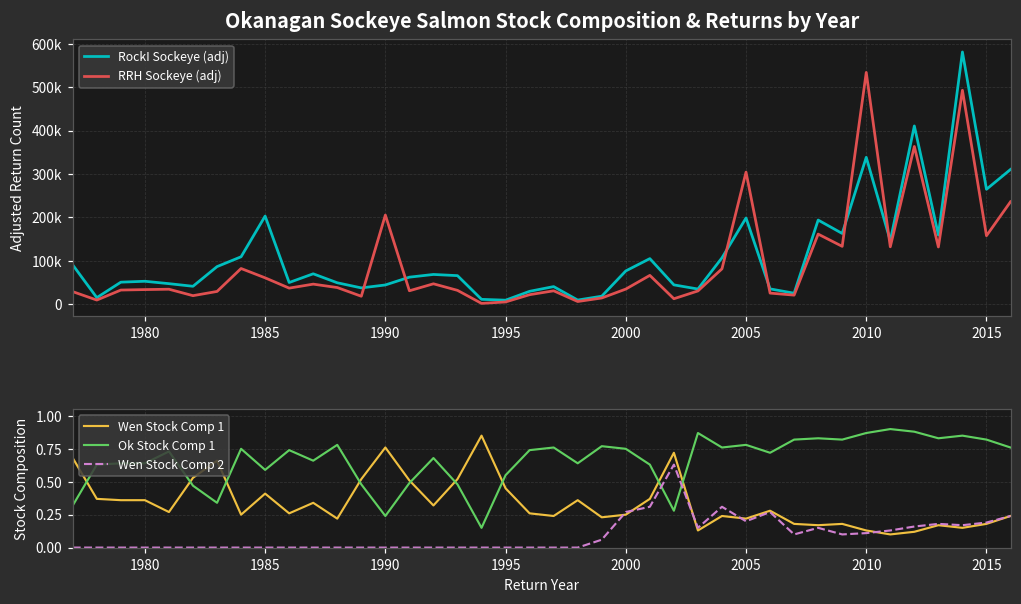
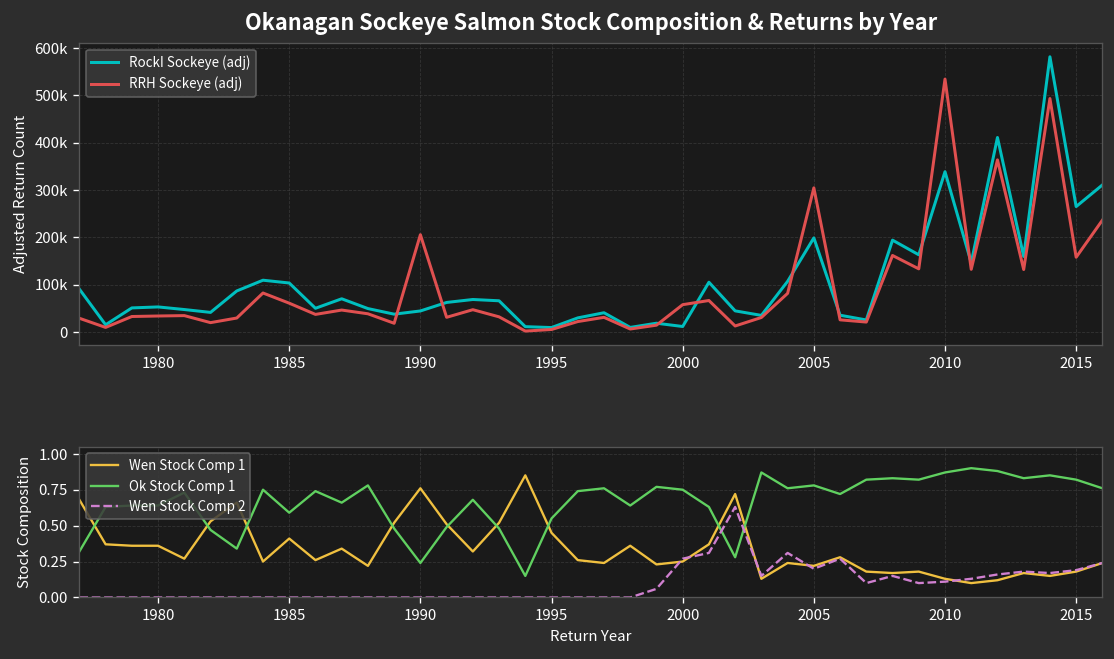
  {
    "Okanagan Sockeye Salmon Stock Composition & Returns by Year": {
      "RockI Sockeye (adj)": {
        "1980": 50000,
-       "1985": 200000,
+       "1985": 100000,
        "1990": 40000,
-       "2000": 80000,
+       "2000": 10000,
        "2005": 200000,
        "2010": 340000,
        "2015": 260000
      },
      "RRH Sockeye (adj)": {
        "1980": 30000,
        "1985": 60000,
        "1990": 210000,
-       "2000": 30000,
+       "2000": 60000,
        "2005": 300000,
        "2010": 530000,
        "2015": 160000
      }
    }
  }
